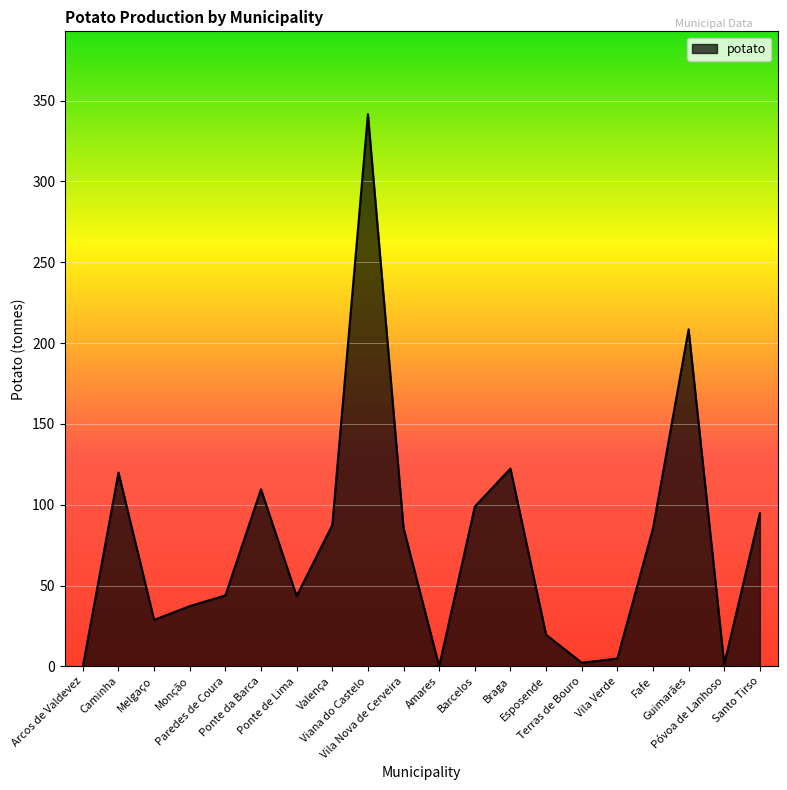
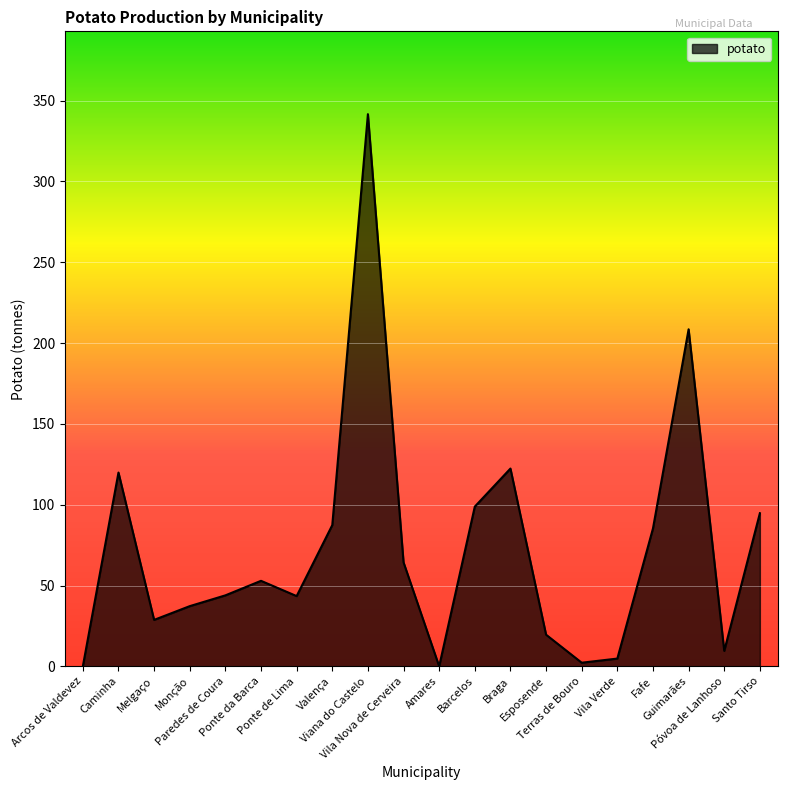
  {
    "Arcos de Valdevez": 0,
    "Caminha": 120,
    "Melgaço": 29,
    "Monção": 37,
    "Paredes de Coura": 44,
-   "Ponte da Barca": 110,
+   "Ponte da Barca": 53,
    "Ponte de Lima": 43,
    "Valença": 87,
    "Viana do Castelo": 342,
-   "Vila Nova de Cerveira": 86,
+   "Vila Nova de Cerveira": 64,
    "Amares": 0,
    "Barcelos": 99,
    "Braga": 122,
    "Esposende": 20,
    "Terras de Bouro": 2,
    "Vila Verde": 5,
    "Fafe": 85,
    "Guimarães": 209,
-   "Póvoa de Lanhoso": 1,
+   "Póvoa de Lanhoso": 10,
    "Santo Tirso": 95
  }
